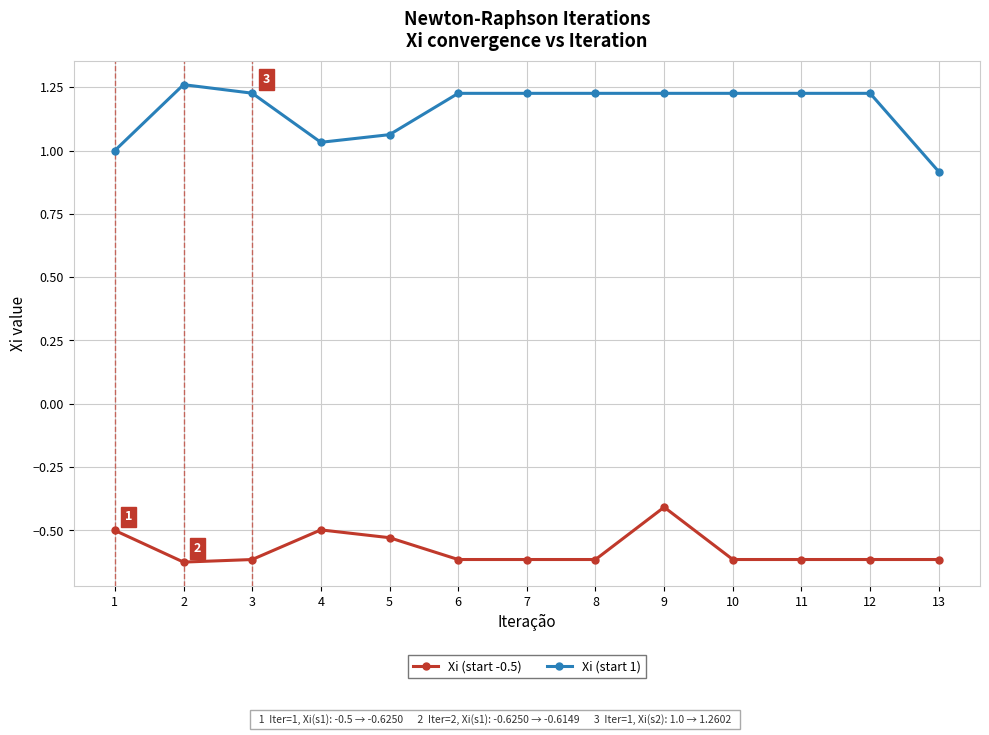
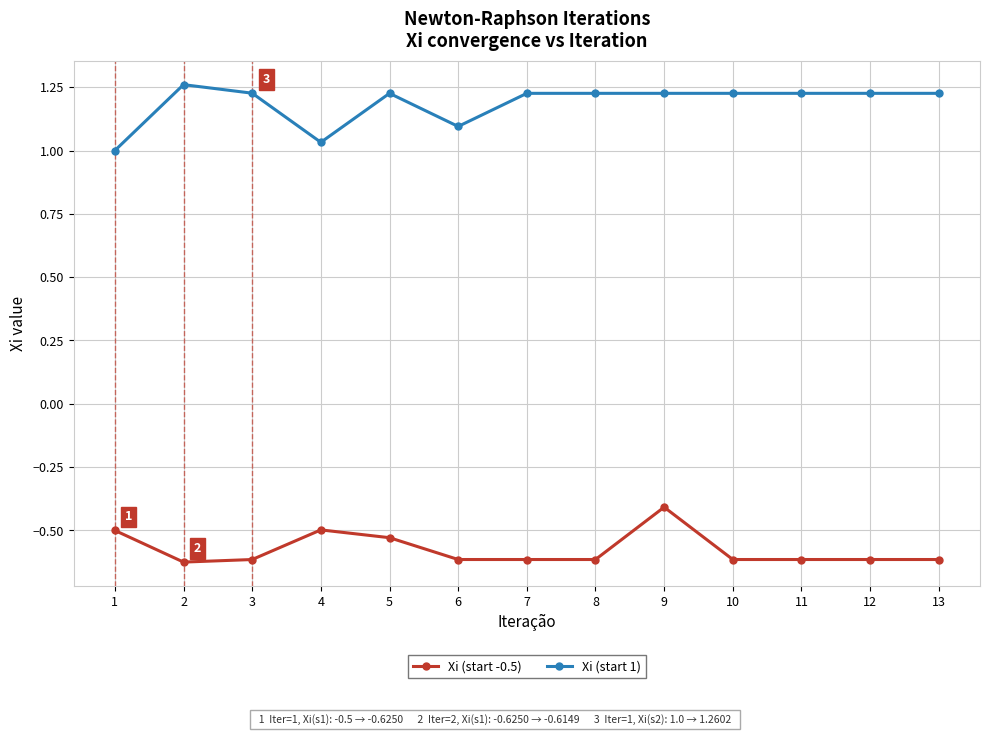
  {
    "Xi (start -0.5)": {
      "3": -0.61,
      "4": -0.50,
      "5": -0.53,
      "6": -0.61,
      "7": -0.61,
      "8": -0.61,
      "9": -0.41,
      "10": -0.61,
      "11": -0.61,
      "12": -0.61,
      "13": -0.61
    },
    "Xi (start 1)": {
      "1": 1.00,
      "2": 1.26,
      "4": 1.03,
-     "5": 1.06,
-     "6": 1.23,
+     "5": 1.23,
+     "6": 1.10,
      "7": 1.23,
      "8": 1.23,
      "9": 1.23,
      "10": 1.23,
      "11": 1.23,
      "12": 1.23,
-     "13": 0.92
+     "13": 1.23
    }
  }
